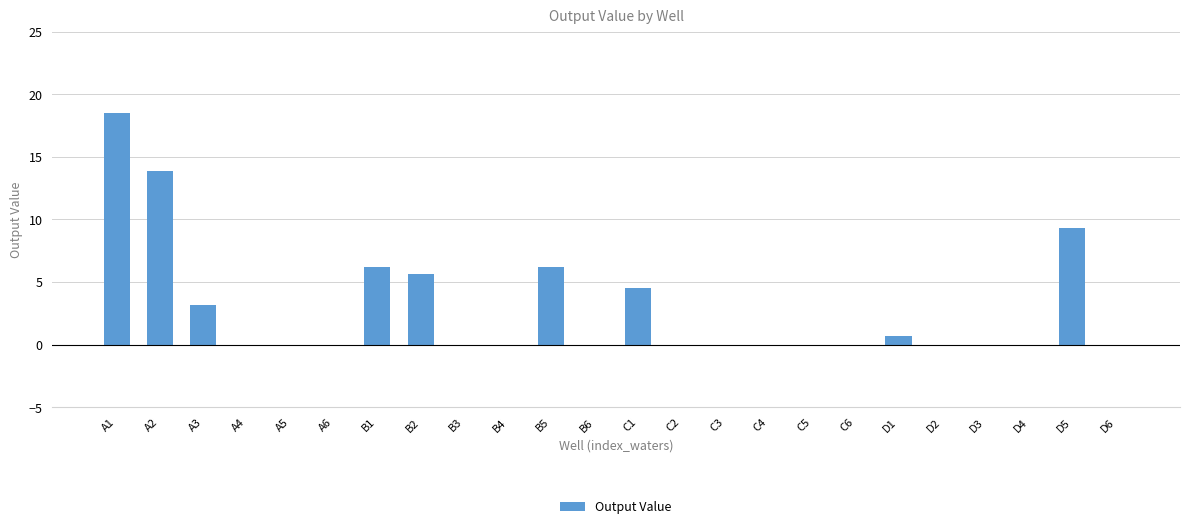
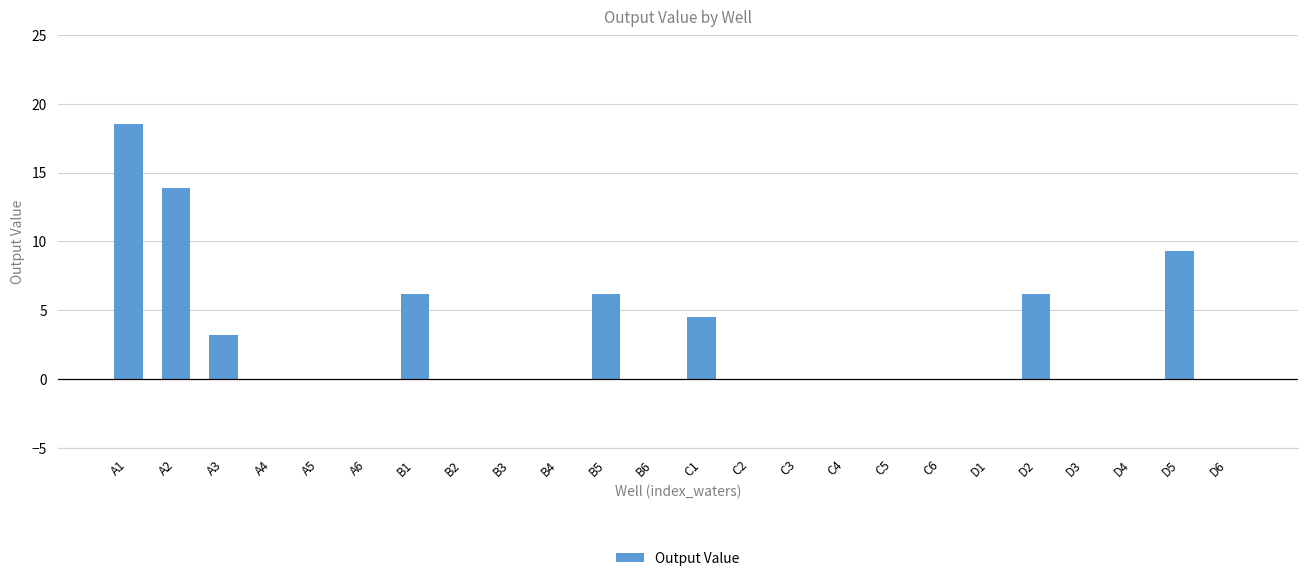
  {
    "A1": 18.5,
    "A2": 13.9,
    "A3": 3.2,
    "A4": 0.0,
    "A5": 0.0,
    "A6": 0.0,
    "B1": 6.2,
-   "B2": 5.6,
+   "B2": 0.0,
    "B3": 0.0,
    "B4": 0.0,
    "B5": 6.2,
    "B6": 0.0,
    "C1": 4.5,
    "C2": 0.0,
    "C3": 0.0,
    "C4": 0.0,
    "C5": 0.0,
    "C6": 0.0,
-   "D1": 0.7,
-   "D2": 0.0,
+   "D1": 0.0,
+   "D2": 6.2,
    "D3": 0.0,
    "D4": 0.0,
    "D5": 9.3,
    "D6": 0.0
  }
